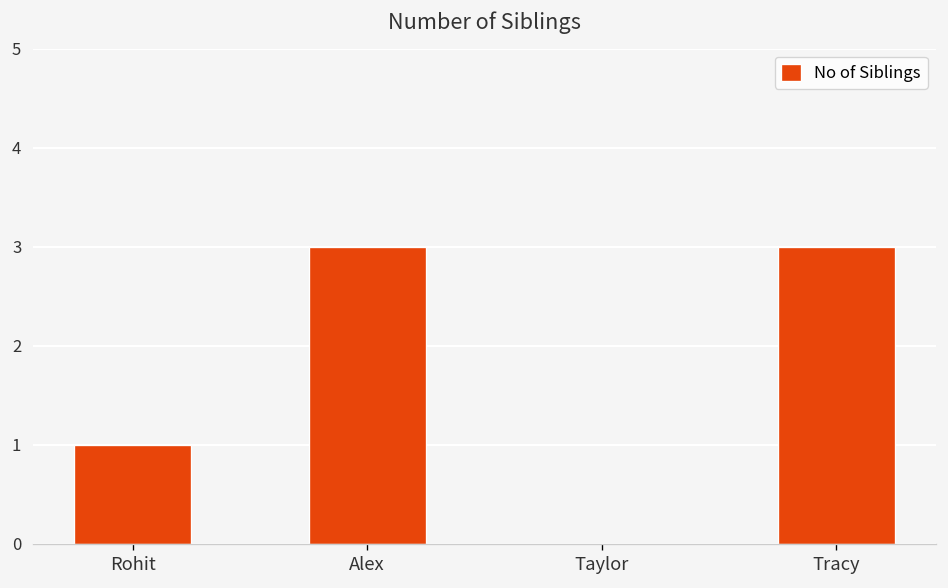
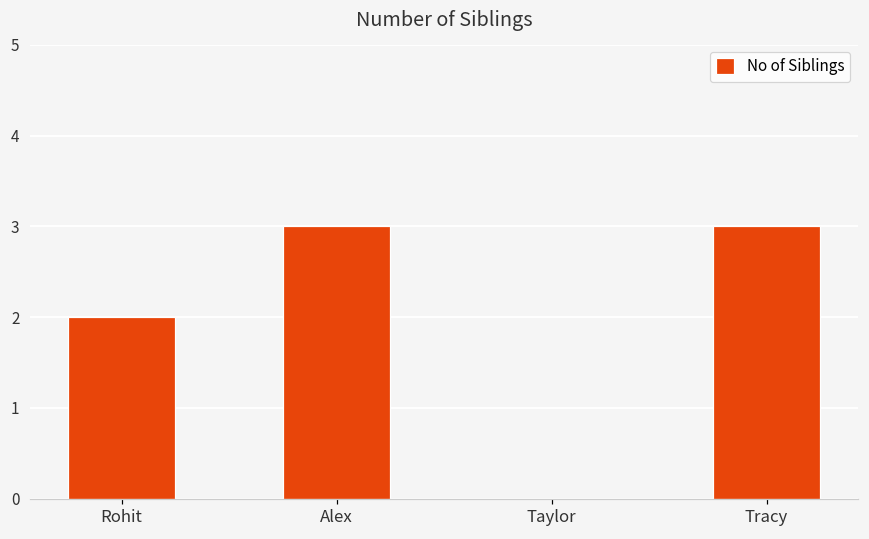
  {
-   "Rohit": 1,
+   "Rohit": 2,
    "Alex": 3,
    "Taylor": 0,
    "Tracy": 3
  }
